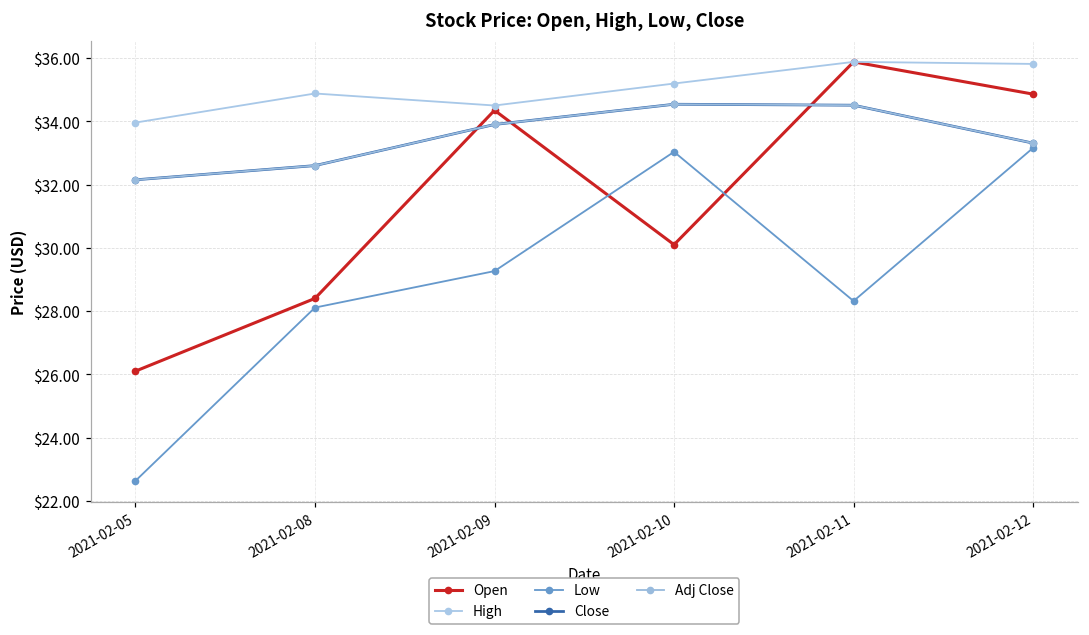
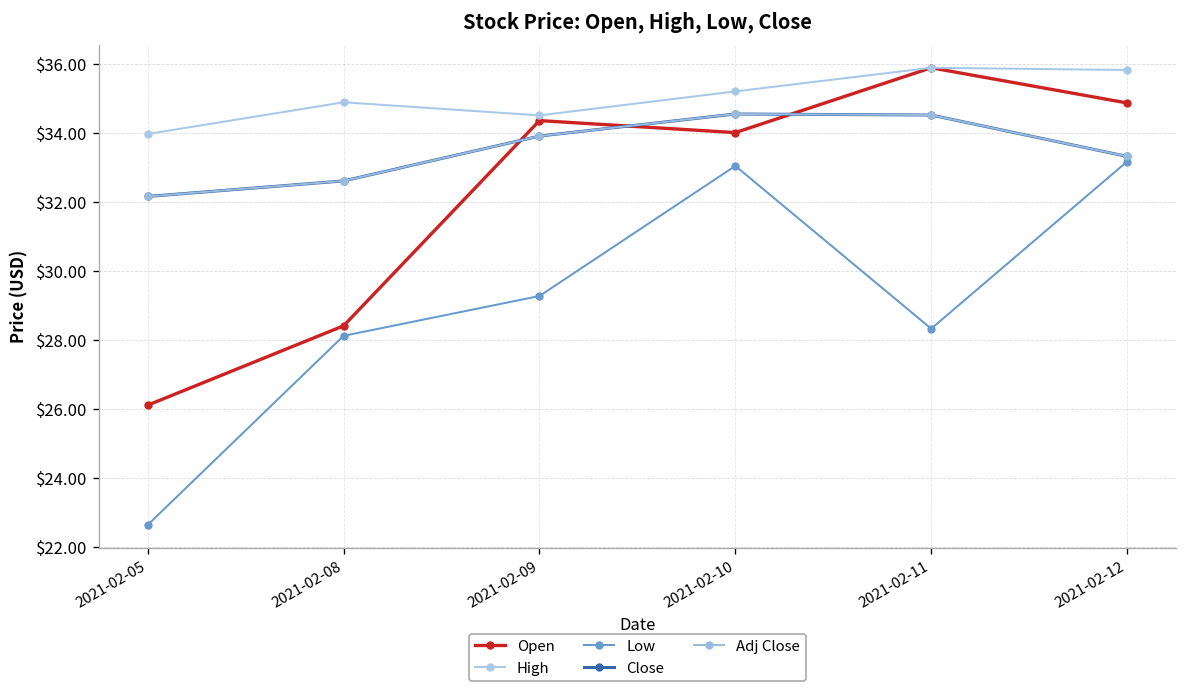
  {
    "Open": {
      "2021-02-05": "$26.1",
      "2021-02-08": "$28.4",
      "2021-02-09": "$34.3",
-     "2021-02-10": "$30.1",
+     "2021-02-10": "$34.0",
      "2021-02-12": "$34.9"
    },
    "Low": {
      "2021-02-05": "$22.6",
      "2021-02-08": "$28.1",
      "2021-02-09": "$29.3",
      "2021-02-10": "$33.0",
      "2021-02-11": "$28.3",
      "2021-02-12": "$33.2"
    }
  }
